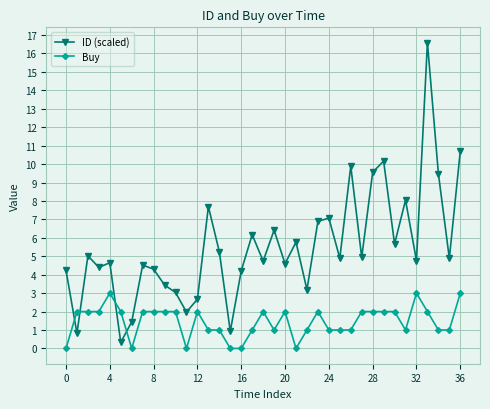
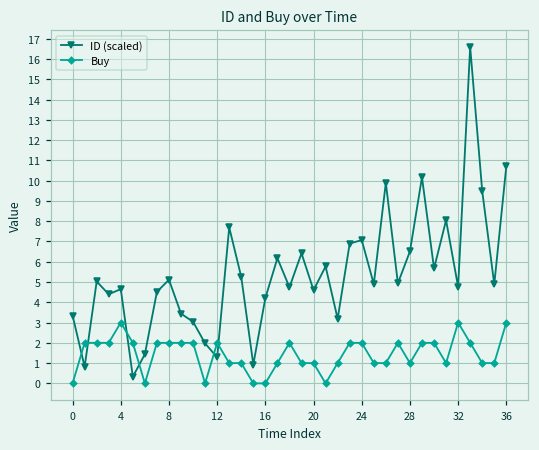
  {
    "ID (scaled)": {
-     "0": 4.2,
+     "0": 3.3,
      "4": 4.7,
-     "8": 4.3,
-     "12": 2.7,
+     "8": 5.1,
+     "12": 1.3,
      "16": 4.2,
      "20": 4.6,
      "24": 7.1,
-     "28": 9.6,
+     "28": 6.5,
      "32": 4.8,
      "36": 10.7
    },
    "Buy": {
      "0": 0,
      "4": 3,
      "8": 2,
      "12": 2,
      "16": 0,
-     "20": 2,
-     "24": 1,
-     "28": 2,
+     "20": 1,
+     "24": 2,
+     "28": 1,
      "32": 3,
      "36": 3
    }
  }
